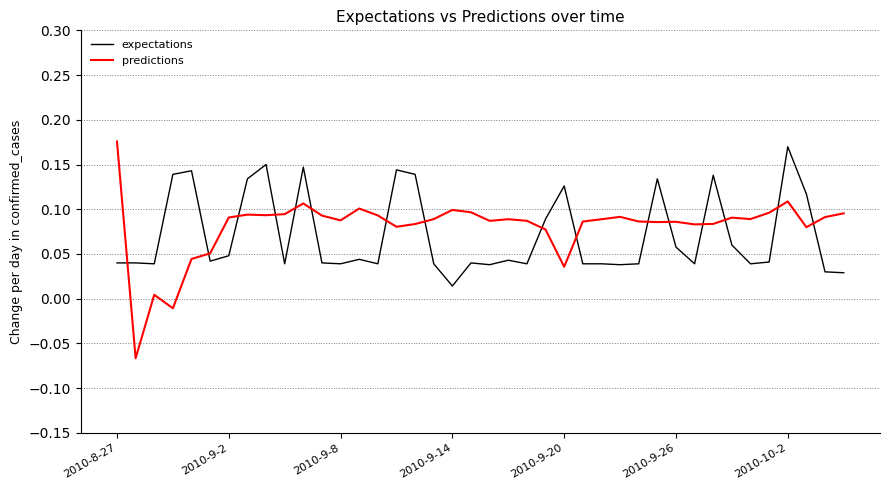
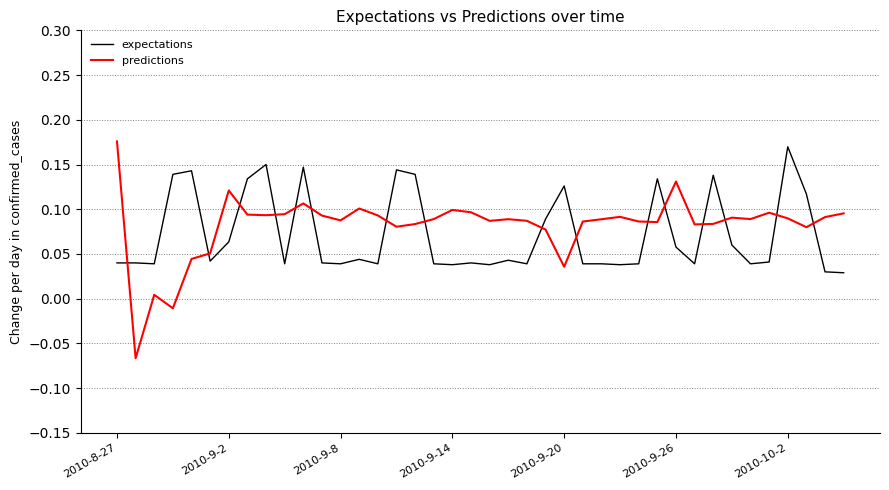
  {
    "expectations": {
      "2010-8-27": 0.04,
-     "2010-9-2": 0.05,
+     "2010-9-2": 0.06,
      "2010-9-8": 0.04,
-     "2010-9-14": 0.01,
+     "2010-9-14": 0.04,
      "2010-9-20": 0.13,
      "2010-9-26": 0.06,
      "2010-10-2": 0.17
    },
    "predictions": {
      "2010-8-27": 0.18,
-     "2010-9-2": 0.09,
+     "2010-9-2": 0.12,
      "2010-9-8": 0.09,
      "2010-9-14": 0.10,
      "2010-9-20": 0.04,
-     "2010-9-26": 0.09,
-     "2010-10-2": 0.11
+     "2010-9-26": 0.13,
+     "2010-10-2": 0.09
    }
  }
